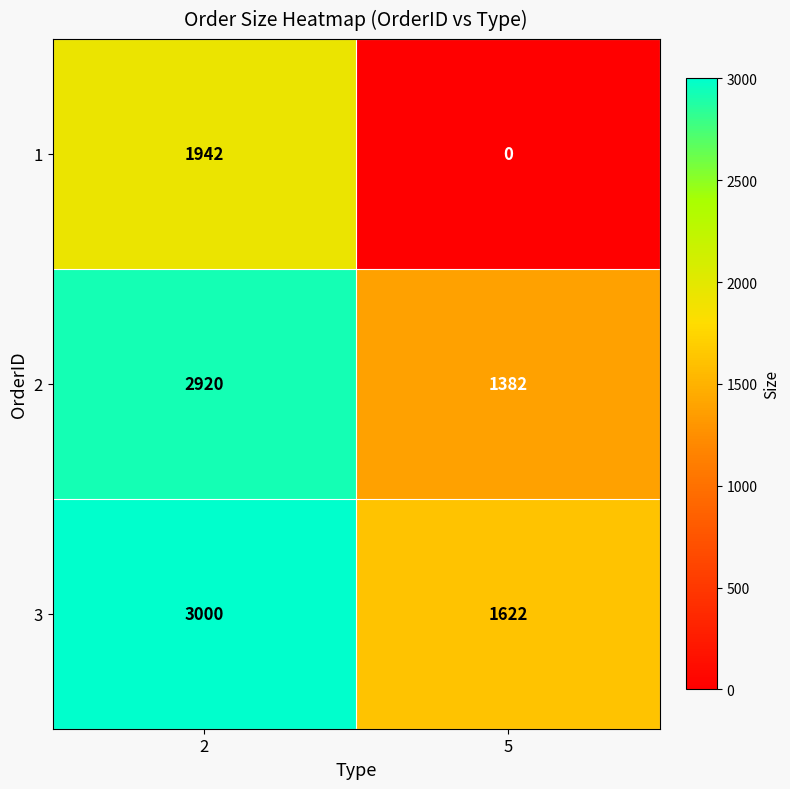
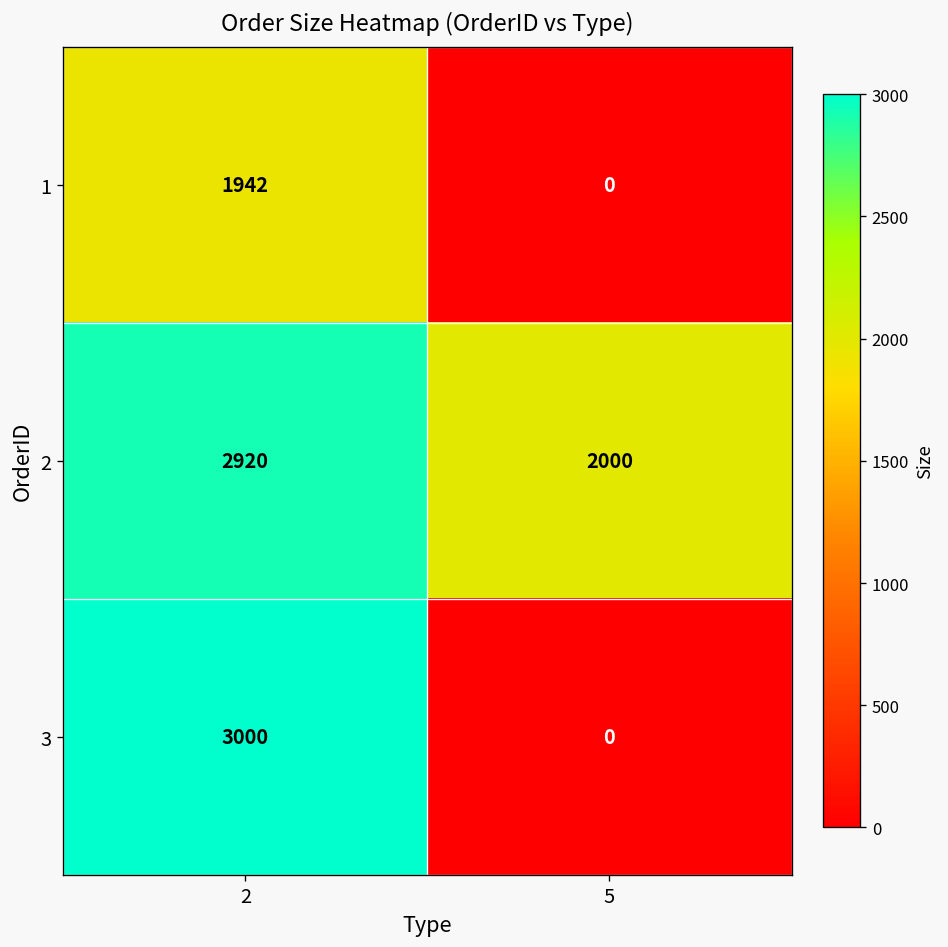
  {
    "1": {
      "2": 1942,
      "5": 0
    },
    "2": {
      "2": 2920,
-     "5": 1382
+     "5": 2000
    },
    "3": {
      "2": 3000,
-     "5": 1622
+     "5": 0
    }
  }
